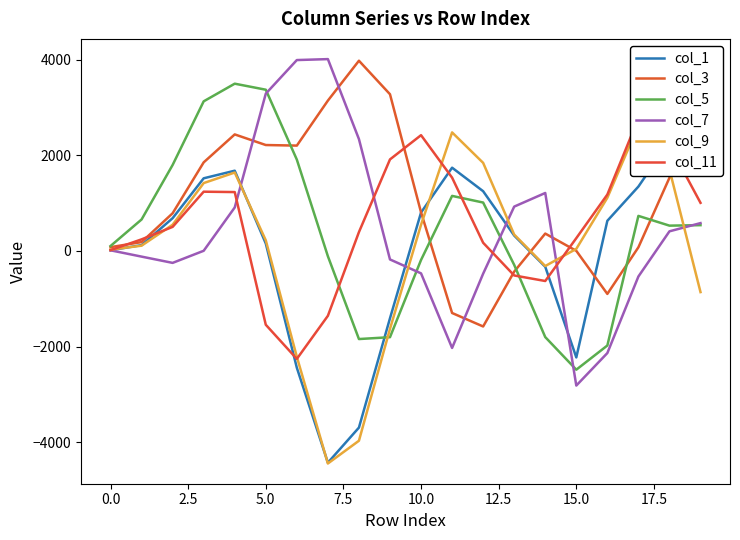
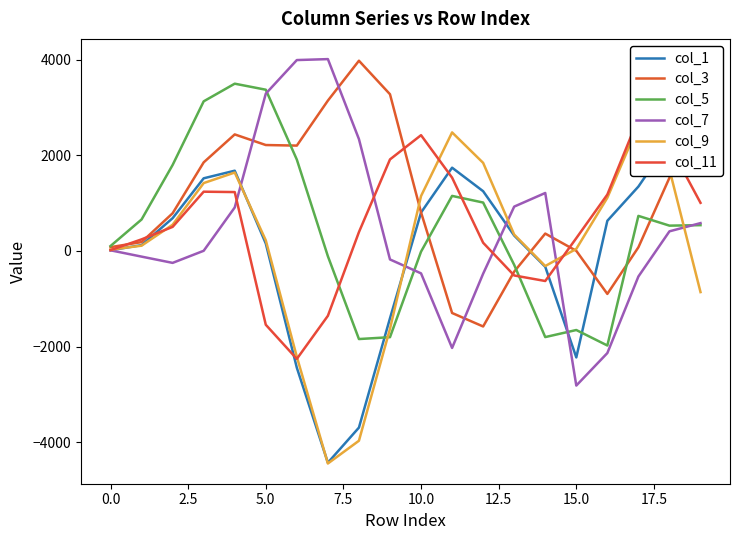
  {
    "col_1": {
      "5.0": 200,
      "15.0": -2200
    },
    "col_5": {
      "5.0": 3400,
-     "10.0": -200,
-     "15.0": -2500
+     "10.0": 0,
+     "15.0": -1700
    },
    "col_7": {
      "5.0": 3300,
      "10.0": -500,
      "15.0": -2800
    },
    "col_9": {
      "5.0": 200,
-     "10.0": 500
+     "10.0": 1100
    }
  }
